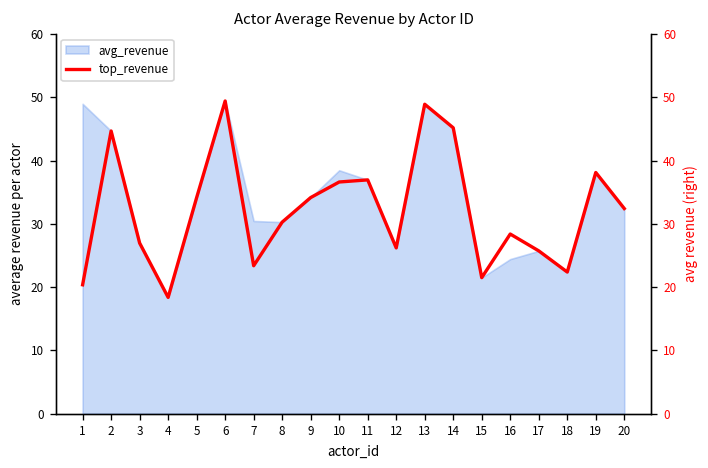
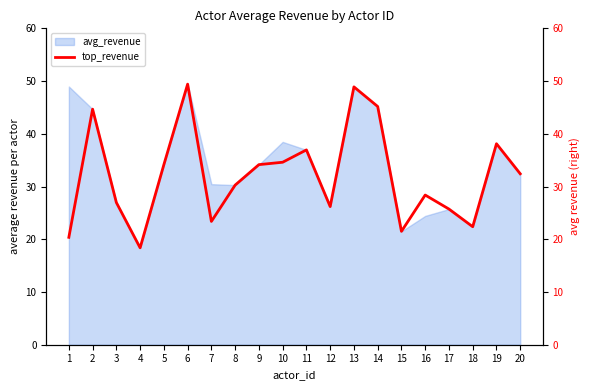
  {
    "avg_revenue": {
      "1": 49,
      "2": 45,
      "3": 27,
      "4": 18,
      "5": 34,
      "6": 49,
      "7": 30,
      "8": 30,
      "9": 34,
      "10": 38,
      "11": 37,
      "12": 26,
      "13": 49,
      "14": 45,
      "15": 21,
      "16": 24,
      "17": 26,
      "18": 22,
      "19": 38,
      "20": 32
    },
    "top_revenue": {
      "1": 20,
      "2": 45,
      "3": 27,
      "4": 18,
      "5": 34,
      "6": 49,
      "7": 23,
      "8": 30,
      "9": 34,
-     "10": 37,
+     "10": 35,
      "11": 37,
      "12": 26,
      "13": 49,
      "14": 45,
      "15": 21,
      "16": 28,
      "17": 26,
      "18": 22,
      "19": 38,
      "20": 32
    }
  }
